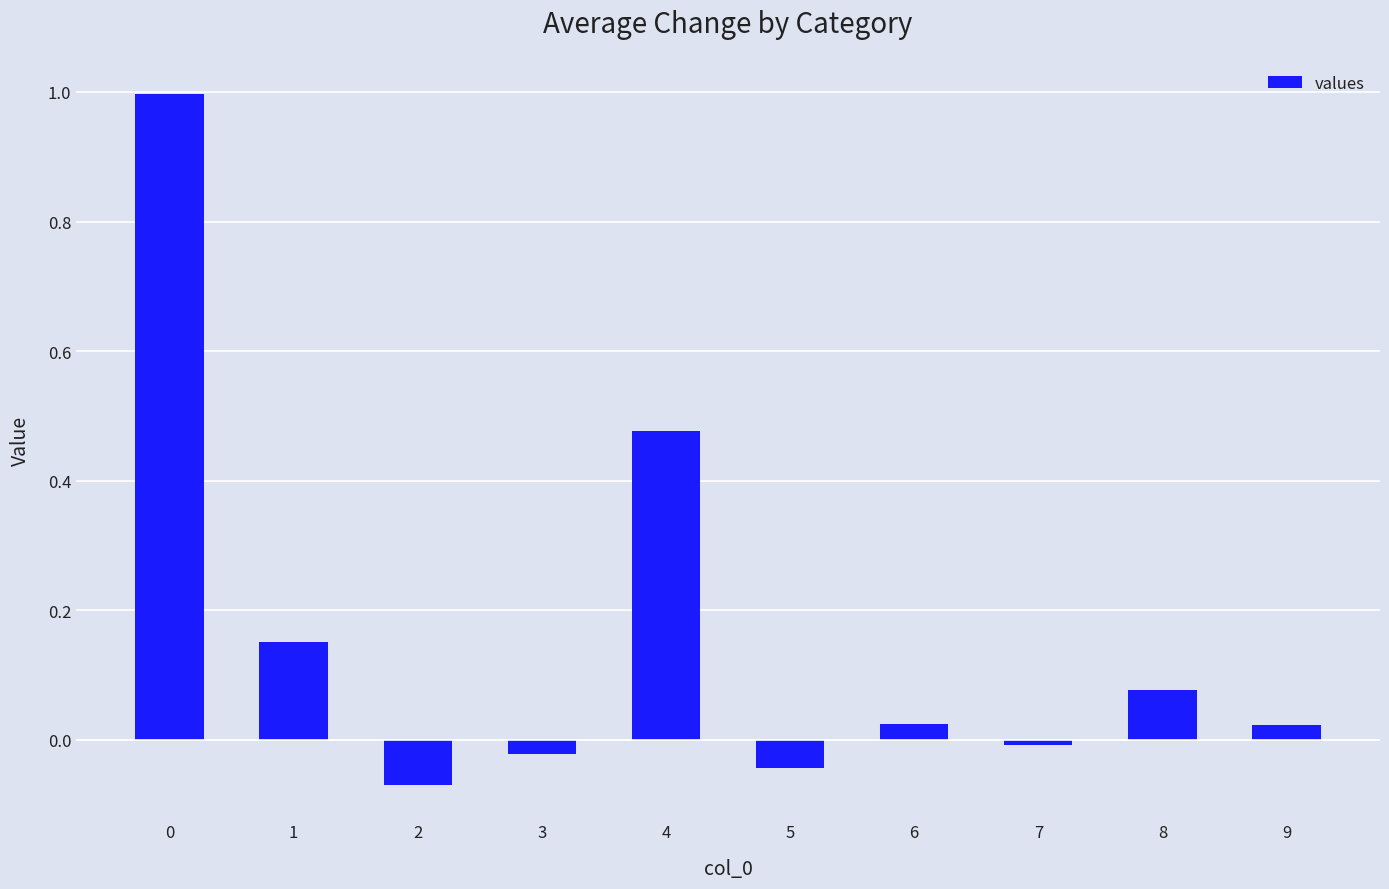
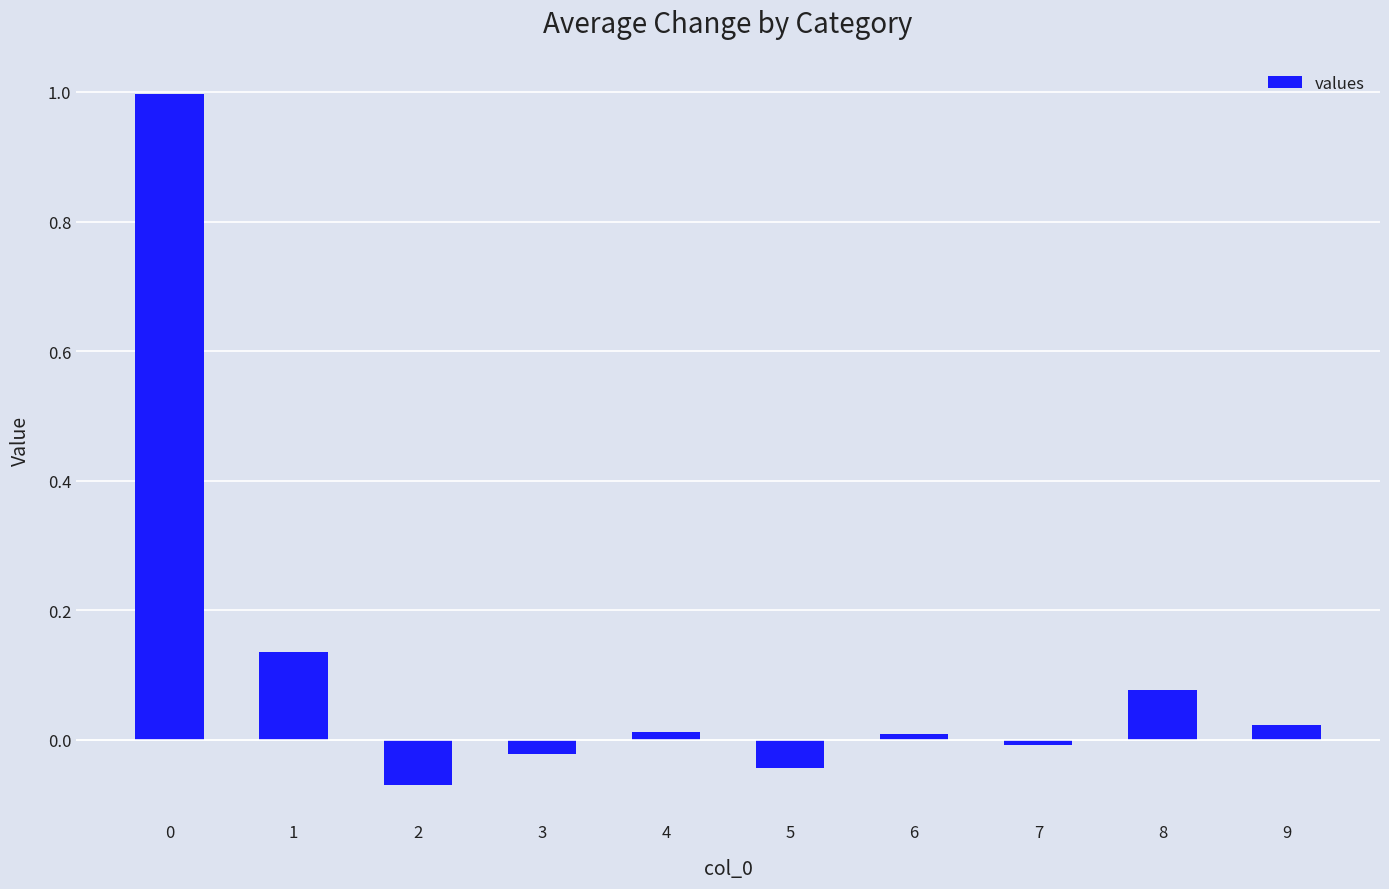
  {
    "0": 1.00,
-   "1": 0.15,
+   "1": 0.13,
    "2": -0.07,
    "3": -0.02,
-   "4": 0.48,
+   "4": 0.01,
    "5": -0.04,
-   "6": 0.02,
+   "6": 0.01,
    "7": -0.01,
    "8": 0.08,
    "9": 0.02
  }
